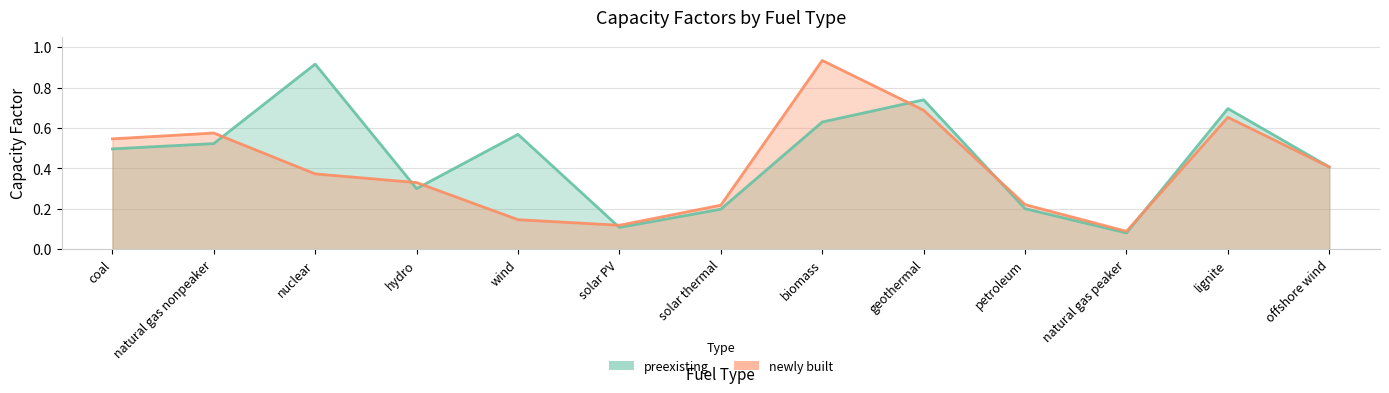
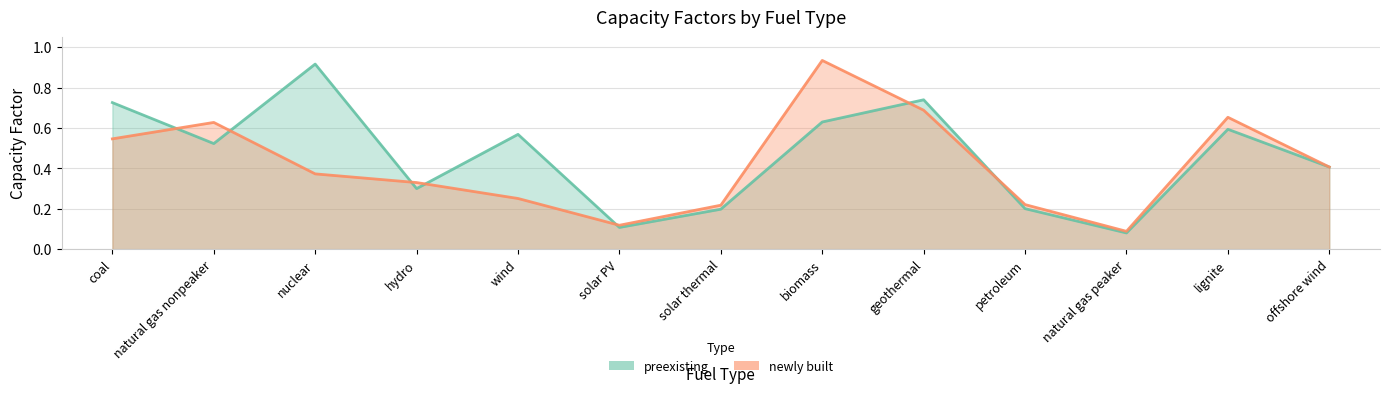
  {
    "preexisting": {
-     "coal": 0.50,
+     "coal": 0.73,
      "natural gas nonpeaker": 0.52,
      "nuclear": 0.92,
      "hydro": 0.30,
      "wind": 0.57,
      "solar thermal": 0.20,
      "biomass": 0.63,
      "geothermal": 0.74,
      "petroleum": 0.20,
-     "lignite": 0.70
+     "lignite": 0.59
    },
    "newly built": {
      "coal": 0.55,
-     "natural gas nonpeaker": 0.58,
+     "natural gas nonpeaker": 0.63,
      "nuclear": 0.37,
      "hydro": 0.33,
-     "wind": 0.15,
+     "wind": 0.25,
      "solar thermal": 0.22,
      "biomass": 0.94,
      "geothermal": 0.69,
      "petroleum": 0.22,
      "lignite": 0.65
    }
  }
